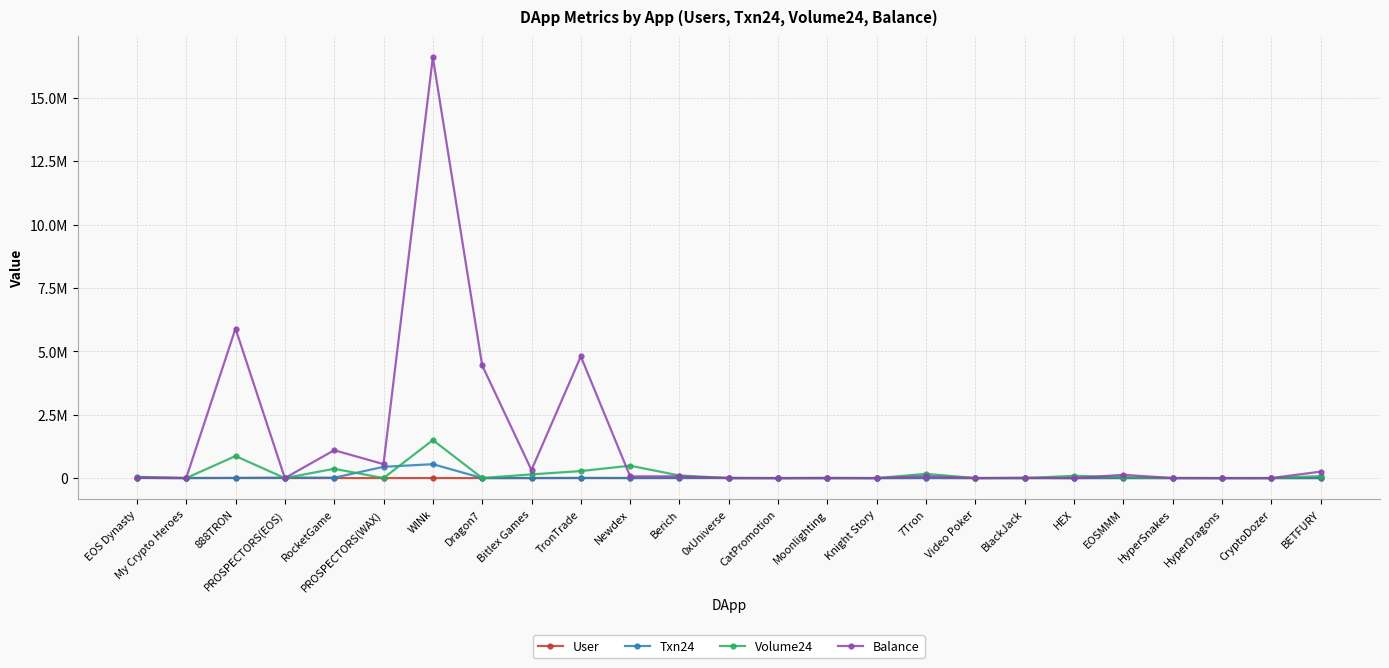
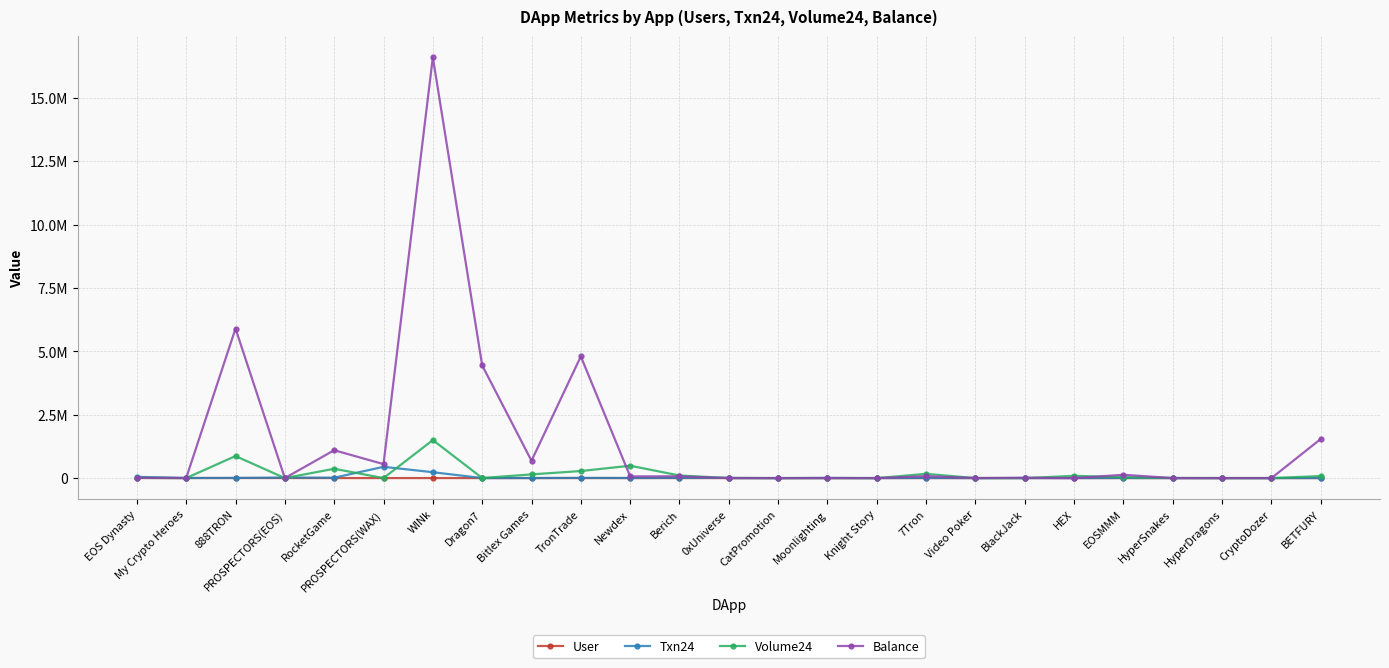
  {
    "User": {
      "WINk": 0
    },
    "Txn24": {
      "PROSPECTORS(WAX)": 400000,
-     "WINk": 500000
+     "WINk": 200000
    },
    "Volume24": {
      "888TRON": 900000,
      "RocketGame": 400000,
      "WINk": 1500000,
      "Bitlex Games": 100000,
      "TronTrade": 300000,
      "Newdex": 500000
    },
    "Balance": {
      "888TRON": 5900000,
      "RocketGame": 1100000,
      "PROSPECTORS(WAX)": 600000,
      "WINk": 16600000,
      "Dragon7": 4400000,
-     "Bitlex Games": 300000,
+     "Bitlex Games": 700000,
      "TronTrade": 4800000,
-     "BETFURY": 300000
+     "BETFURY": 1500000
    }
  }
